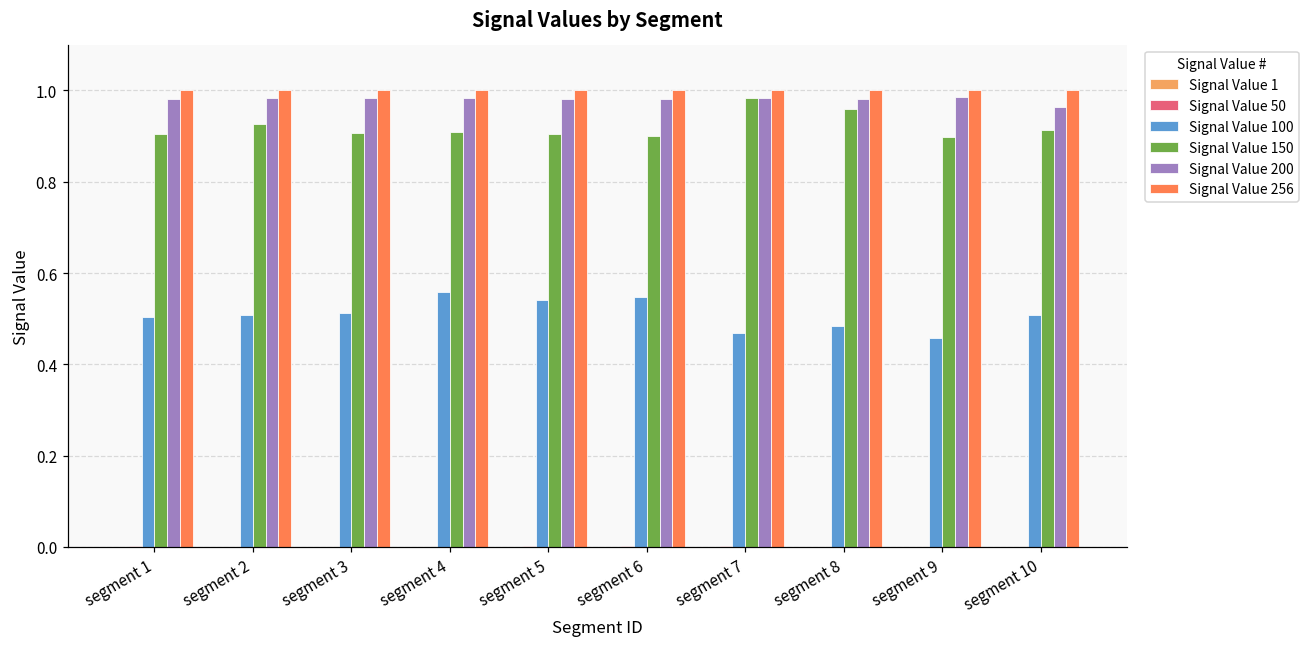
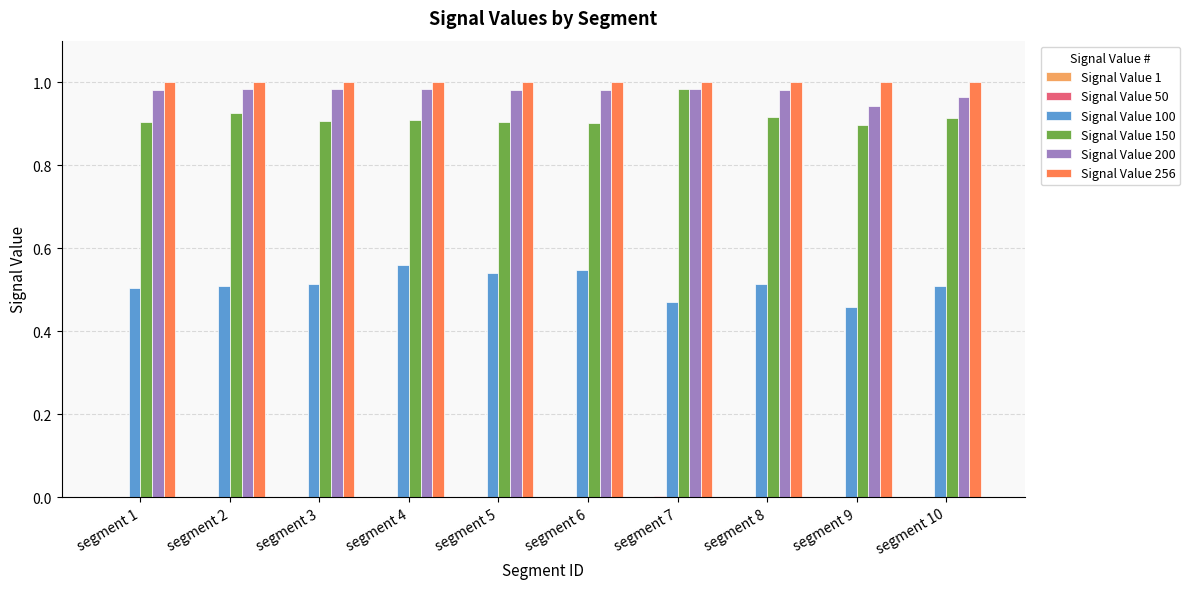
  {
    "Signal Value 100": {
      "segment 1": 0.50,
      "segment 2": 0.51,
      "segment 3": 0.51,
      "segment 4": 0.56,
      "segment 5": 0.54,
      "segment 6": 0.55,
      "segment 7": 0.47,
-     "segment 8": 0.48,
+     "segment 8": 0.51,
      "segment 9": 0.46,
      "segment 10": 0.51
    },
    "Signal Value 150": {
      "segment 1": 0.90,
      "segment 2": 0.93,
      "segment 3": 0.91,
      "segment 4": 0.91,
      "segment 5": 0.90,
      "segment 6": 0.90,
      "segment 7": 0.98,
-     "segment 8": 0.96,
+     "segment 8": 0.92,
      "segment 9": 0.90,
      "segment 10": 0.91
    },
    "Signal Value 200": {
      "segment 1": 0.98,
      "segment 2": 0.98,
      "segment 3": 0.98,
      "segment 4": 0.98,
      "segment 5": 0.98,
      "segment 6": 0.98,
      "segment 7": 0.98,
      "segment 8": 0.98,
-     "segment 9": 0.98,
+     "segment 9": 0.94,
      "segment 10": 0.96
    }
  }
